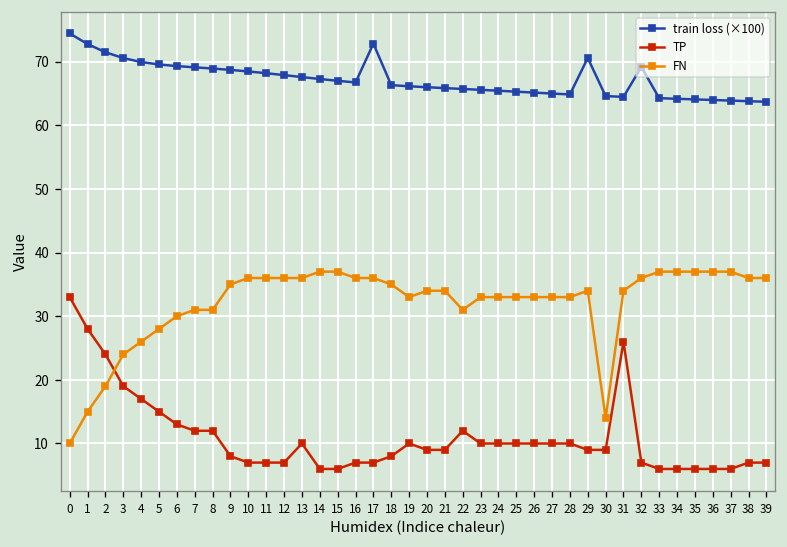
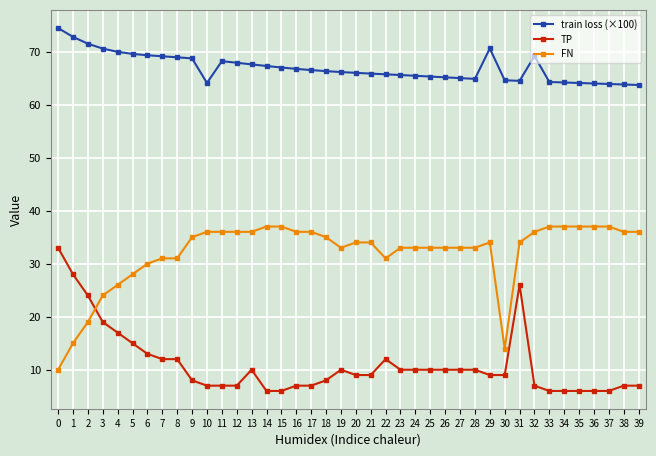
  {
    "train loss (×100)": {
      "0": 74,
      "1": 73,
      "2": 71,
      "3": 71,
      "4": 70,
      "5": 70,
      "6": 69,
      "7": 69,
      "8": 69,
      "9": 69,
-     "10": 68,
+     "10": 64,
      "11": 68,
      "12": 68,
      "13": 68,
      "14": 67,
      "15": 67,
      "16": 67,
-     "17": 73,
+     "17": 66,
      "18": 66,
      "19": 66,
      "20": 66,
      "21": 66,
      "22": 66,
      "23": 66,
      "24": 65,
      "25": 65,
      "26": 65,
      "27": 65,
      "28": 65,
      "29": 71,
      "30": 65,
      "31": 64,
      "33": 64,
      "34": 64,
      "35": 64,
      "36": 64,
      "37": 64,
      "38": 64,
      "39": 64
    },
    "TP": {
      "0": 33,
      "1": 28,
      "2": 24,
      "3": 19,
      "4": 17,
      "5": 15,
      "6": 13,
      "7": 12,
      "8": 12,
      "9": 8,
      "10": 7,
      "11": 7,
      "12": 7,
      "13": 10,
      "14": 6,
      "15": 6,
      "16": 7,
      "17": 7,
      "18": 8,
      "19": 10,
      "20": 9,
      "21": 9,
      "22": 12,
      "23": 10,
      "24": 10,
      "25": 10,
      "26": 10,
      "27": 10,
      "28": 10,
      "29": 9,
      "30": 9,
      "31": 26,
      "32": 7,
      "33": 6,
      "34": 6,
      "35": 6,
      "36": 6,
      "37": 6,
      "38": 7,
      "39": 7
    },
    "FN": {
      "0": 10,
      "1": 15,
      "2": 19,
      "3": 24,
      "4": 26,
      "5": 28,
      "6": 30,
      "7": 31,
      "8": 31,
      "9": 35,
      "10": 36,
      "11": 36,
      "12": 36,
      "13": 36,
      "14": 37,
      "15": 37,
      "16": 36,
      "17": 36,
      "18": 35,
      "19": 33,
      "20": 34,
      "21": 34,
      "22": 31,
      "23": 33,
      "24": 33,
      "25": 33,
      "26": 33,
      "27": 33,
      "28": 33,
      "29": 34,
      "30": 14,
      "31": 34,
      "32": 36,
      "33": 37,
      "34": 37,
      "35": 37,
      "36": 37,
      "37": 37,
      "38": 36,
      "39": 36
    }
  }
